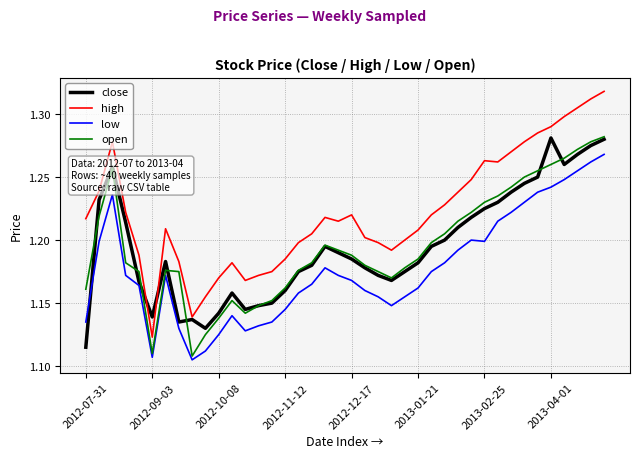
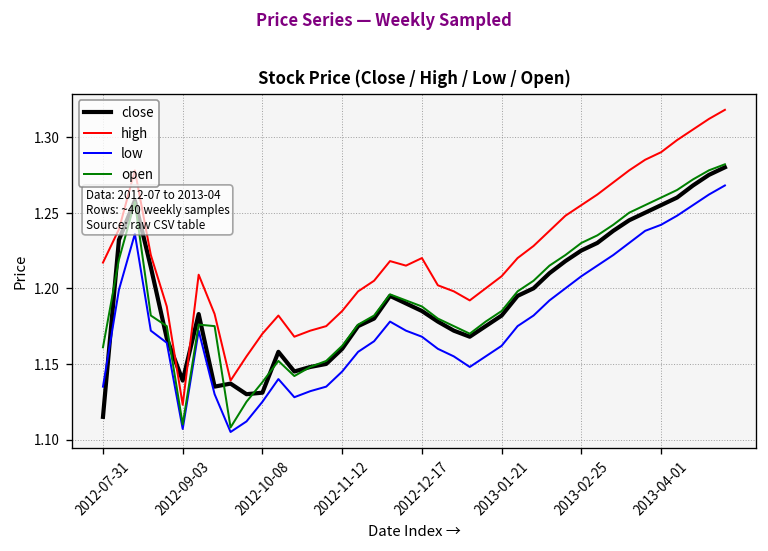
  {
    "close": {
      "2012-07-31": 1.115,
      "2012-09-03": 1.139,
-     "2012-10-08": 1.142,
+     "2012-10-08": 1.131,
      "2012-12-17": 1.185,
      "2013-01-21": 1.182,
      "2013-02-25": 1.225,
-     "2013-04-01": 1.281
+     "2013-04-01": 1.255
    },
    "high": {
      "2012-07-31": 1.217,
      "2012-09-03": 1.123,
      "2012-10-08": 1.170,
      "2012-11-12": 1.185,
      "2012-12-17": 1.220,
      "2013-01-21": 1.208,
-     "2013-02-25": 1.263,
+     "2013-02-25": 1.255,
      "2013-04-01": 1.290
    },
    "low": {
      "2012-07-31": 1.135,
      "2012-09-03": 1.107,
      "2012-10-08": 1.125,
      "2012-11-12": 1.145,
      "2012-12-17": 1.168,
      "2013-01-21": 1.162,
-     "2013-02-25": 1.199,
+     "2013-02-25": 1.208,
      "2013-04-01": 1.242
    },
    "open": {
      "2012-07-31": 1.161,
      "2012-09-03": 1.110,
      "2012-10-08": 1.138,
      "2012-12-17": 1.188,
      "2013-01-21": 1.185,
      "2013-02-25": 1.230,
      "2013-04-01": 1.260
    }
  }
